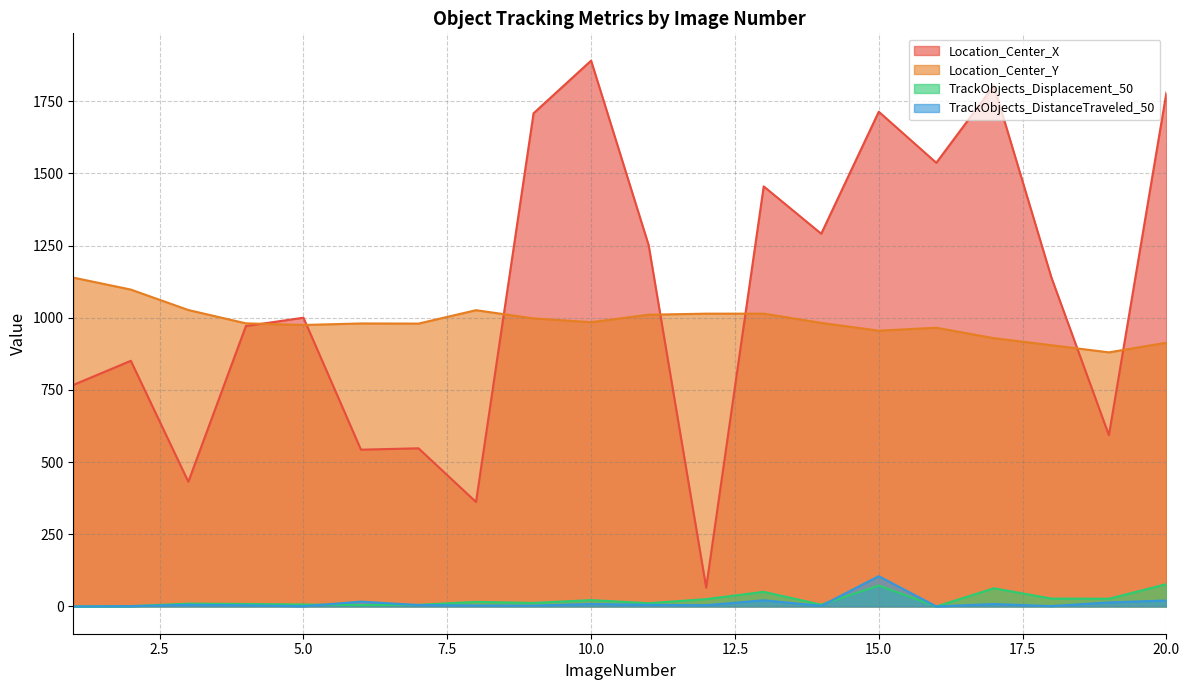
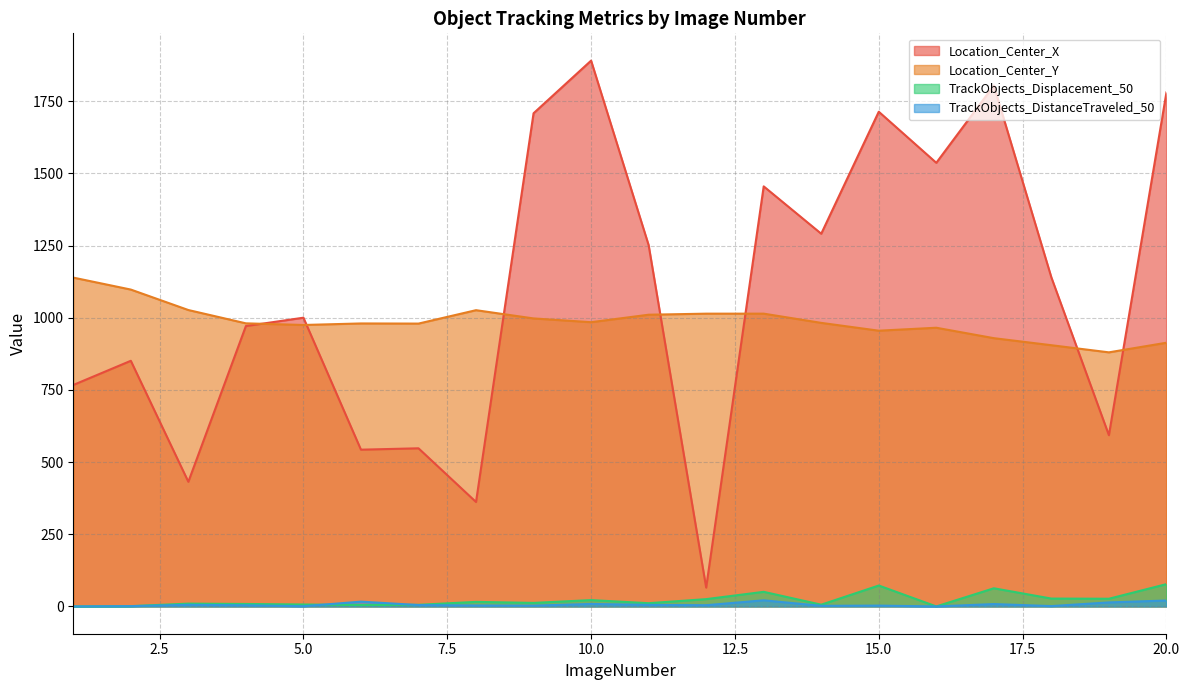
  {
    "TrackObjects_Displacement_50": {
      "10.0": 20,
      "15.0": 70,
      "20.0": 80
    },
    "TrackObjects_DistanceTraveled_50": {
      "10.0": 10,
-     "15.0": 100,
+     "15.0": 0,
      "20.0": 20
    }
  }
